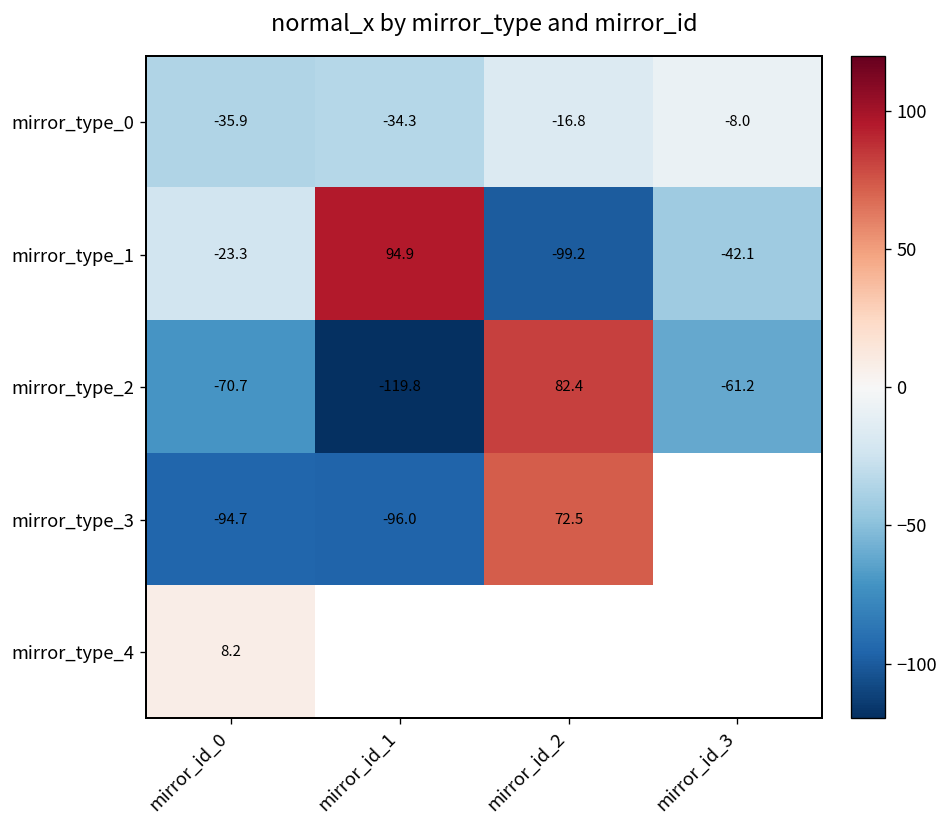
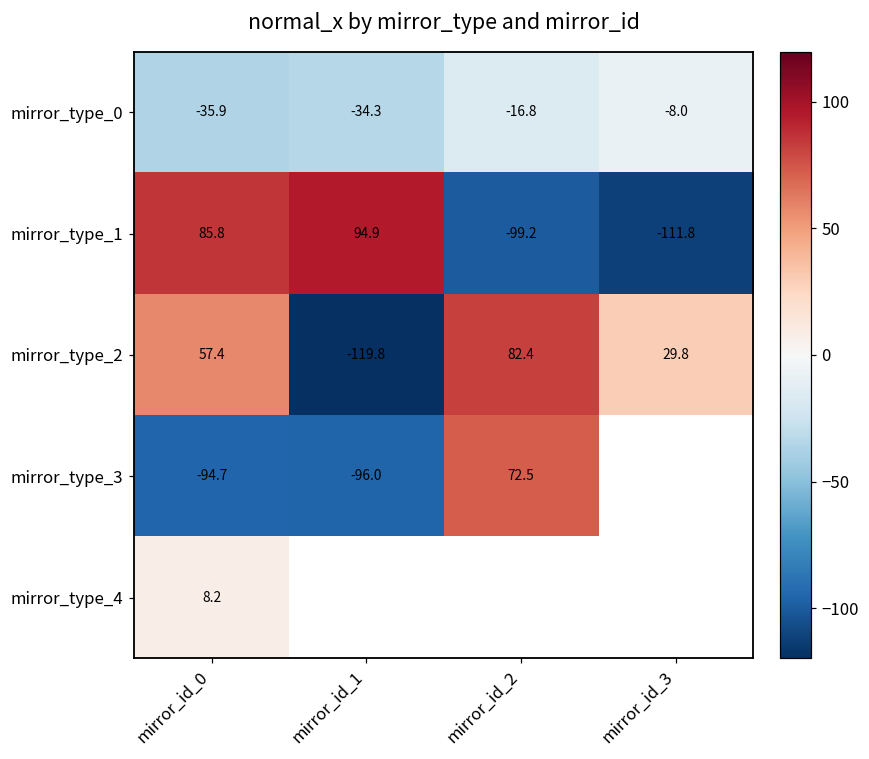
  {
    "mirror_type_0": {
      "mirror_id_0": -35.9,
      "mirror_id_1": -34.3,
      "mirror_id_2": -16.8,
      "mirror_id_3": -8.0
    },
    "mirror_type_1": {
-     "mirror_id_0": -23.3,
+     "mirror_id_0": 85.8,
      "mirror_id_1": 94.9,
      "mirror_id_2": -99.2,
-     "mirror_id_3": -42.1
+     "mirror_id_3": -111.8
    },
    "mirror_type_2": {
-     "mirror_id_0": -70.7,
+     "mirror_id_0": 57.4,
      "mirror_id_1": -119.8,
      "mirror_id_2": 82.4,
-     "mirror_id_3": -61.2
+     "mirror_id_3": 29.8
    },
    "mirror_type_3": {
      "mirror_id_0": -94.7,
      "mirror_id_1": -96.0,
      "mirror_id_2": 72.5
    },
    "mirror_type_4": {
      "mirror_id_0": 8.2
    }
  }
